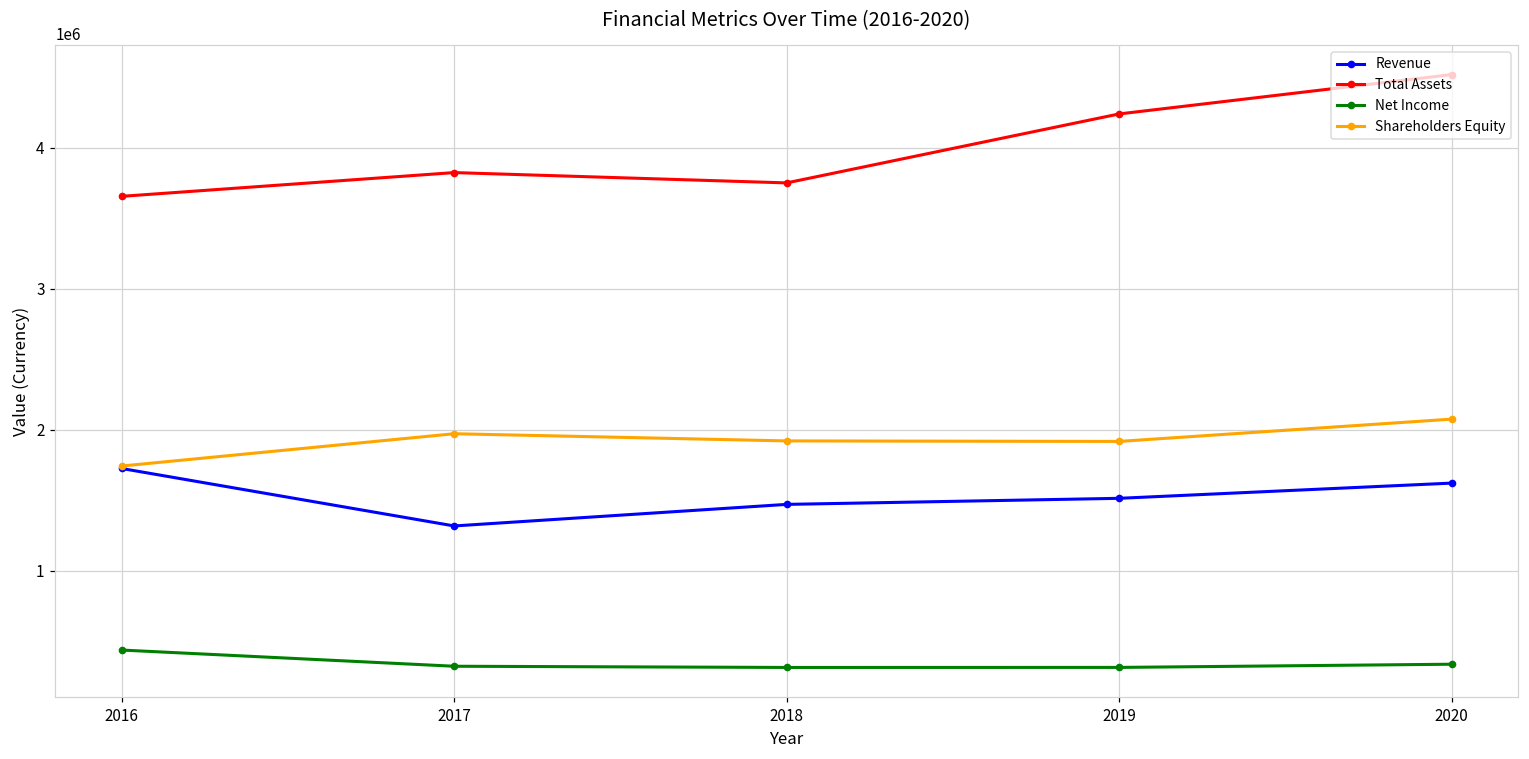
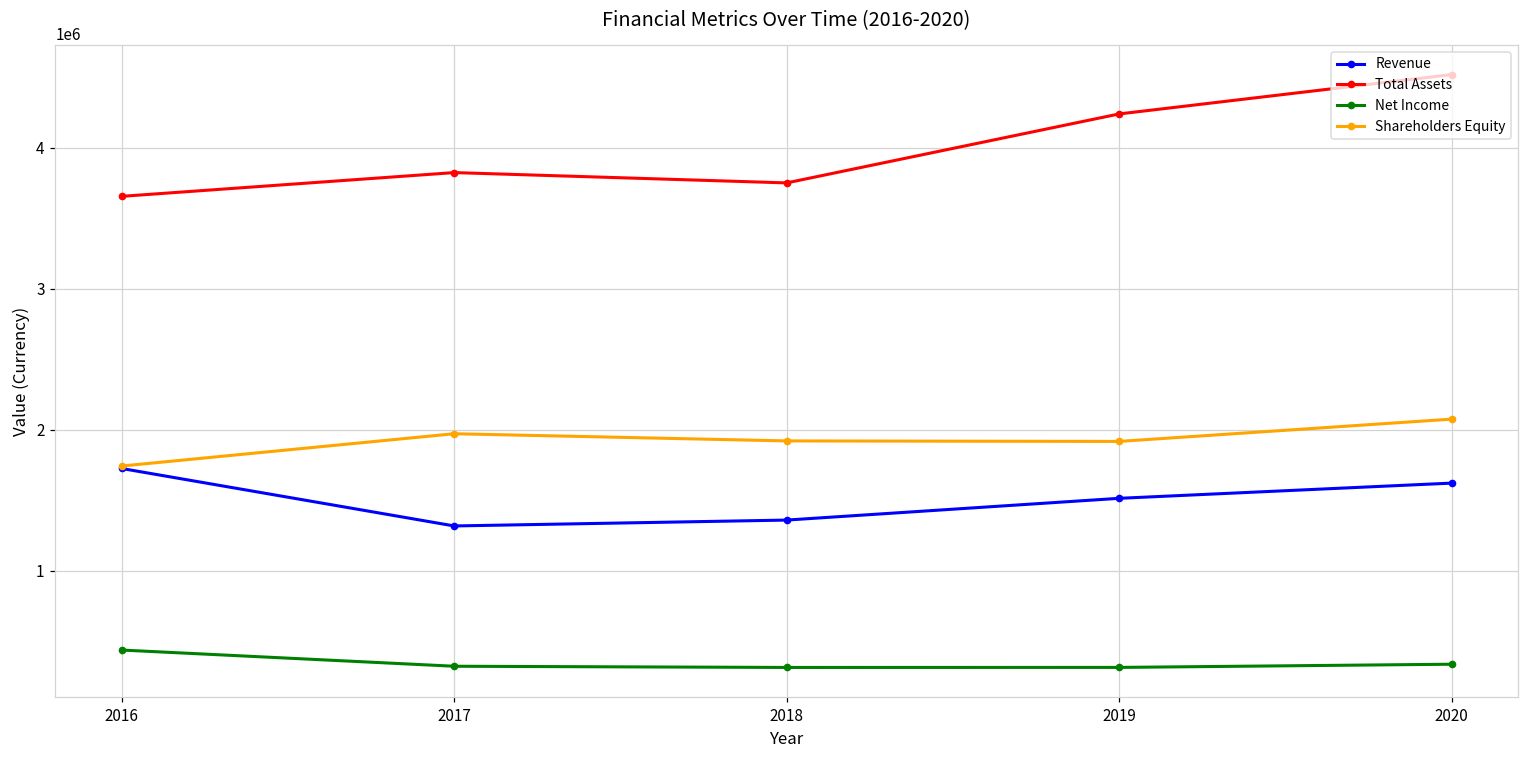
  {
    "Revenue": {
      "2017": 1320000,
-     "2018": 1470000,
+     "2018": 1360000,
      "2019": 1510000,
      "2020": 1620000
    },
    "Total Assets": {
      "2016": 3660000,
      "2017": 3820000,
      "2018": 3750000,
      "2019": 4240000
    },
    "Net Income": {
      "2016": 440000,
      "2017": 320000,
      "2018": 310000,
      "2019": 310000,
      "2020": 340000
    },
    "Shareholders Equity": {
      "2017": 1970000,
      "2018": 1920000,
      "2019": 1920000,
      "2020": 2080000
    }
  }
